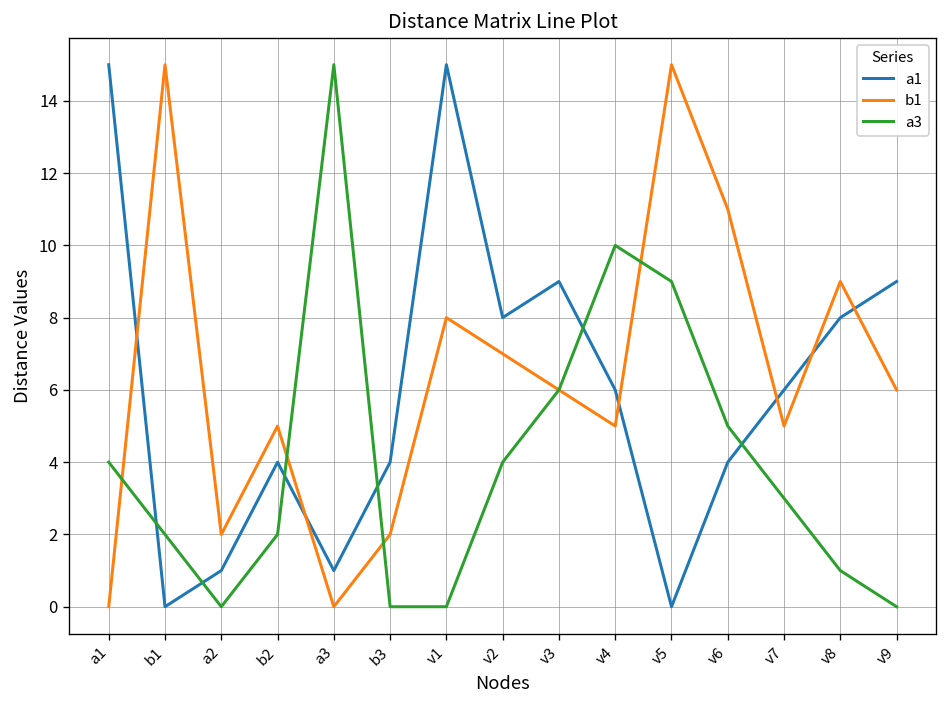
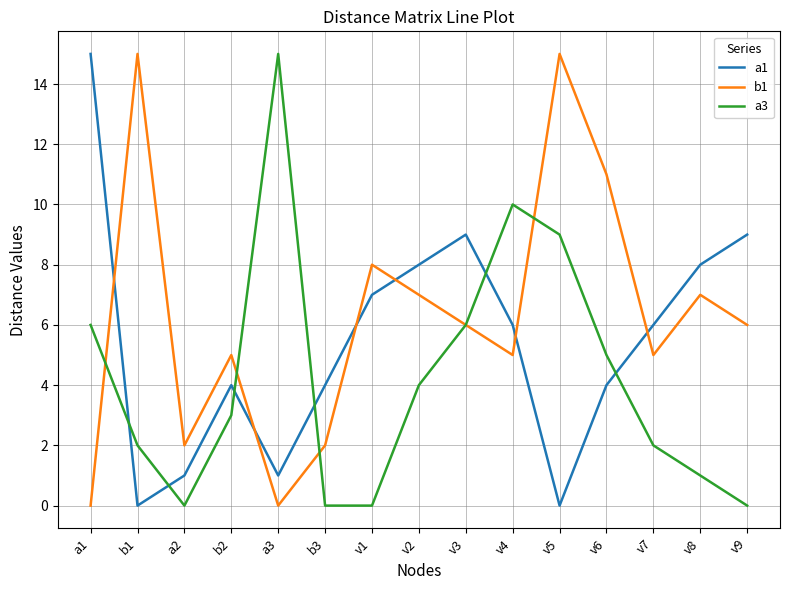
  {
    "a1": {
      "a1": 15,
      "b1": 0,
      "a2": 1,
      "b2": 4,
      "a3": 1,
      "b3": 4,
-     "v1": 15,
+     "v1": 7,
      "v2": 8,
      "v3": 9,
      "v4": 6,
      "v5": 0,
      "v6": 4,
      "v7": 6,
      "v8": 8,
      "v9": 9
    },
    "b1": {
      "a1": 0,
      "b1": 15,
      "a2": 2,
      "b2": 5,
      "a3": 0,
      "b3": 2,
      "v1": 8,
      "v2": 7,
      "v4": 5,
      "v5": 15,
      "v6": 11,
      "v7": 5,
-     "v8": 9,
+     "v8": 7,
      "v9": 6
    },
    "a3": {
-     "a1": 4,
+     "a1": 6,
      "b1": 2,
      "a2": 0,
-     "b2": 2,
+     "b2": 3,
      "a3": 15,
      "b3": 0,
      "v1": 0,
      "v2": 4,
      "v4": 10,
      "v5": 9,
      "v6": 5,
-     "v7": 3,
+     "v7": 2,
      "v8": 1,
      "v9": 0
    }
  }
